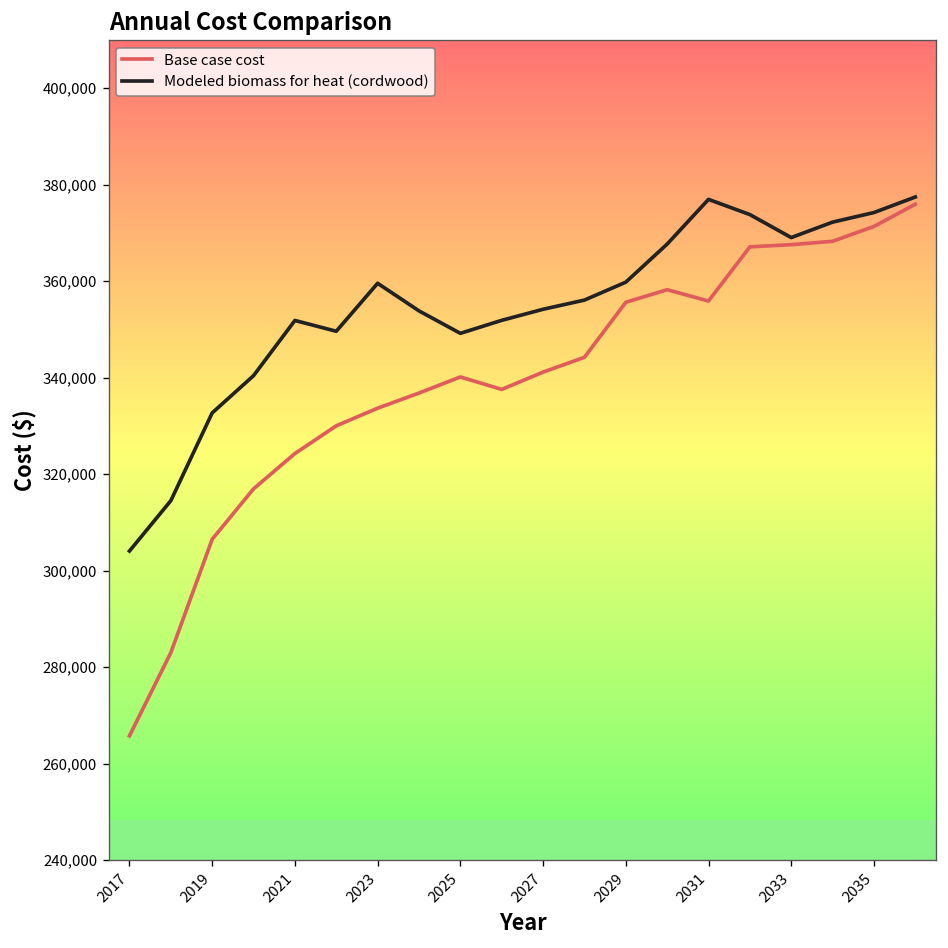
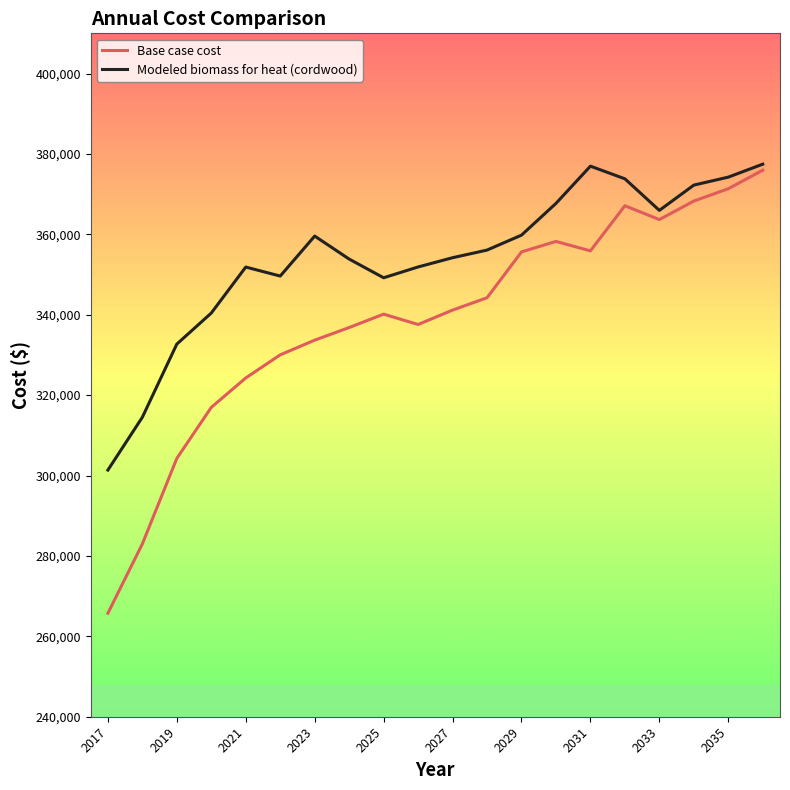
  {
    "Base case cost": {
      "2017": "266,000",
-     "2019": "307,000",
+     "2019": "304,000",
      "2021": "324,000",
      "2023": "334,000",
      "2025": "340,000",
      "2027": "341,000",
      "2029": "356,000",
      "2031": "356,000",
-     "2033": "368,000",
+     "2033": "364,000",
      "2035": "371,000"
    },
    "Modeled biomass for heat (cordwood)": {
-     "2017": "304,000",
+     "2017": "301,000",
      "2019": "333,000",
      "2021": "352,000",
      "2023": "360,000",
      "2025": "349,000",
      "2027": "354,000",
      "2029": "360,000",
      "2031": "377,000",
-     "2033": "369,000",
+     "2033": "366,000",
      "2035": "374,000"
    }
  }
